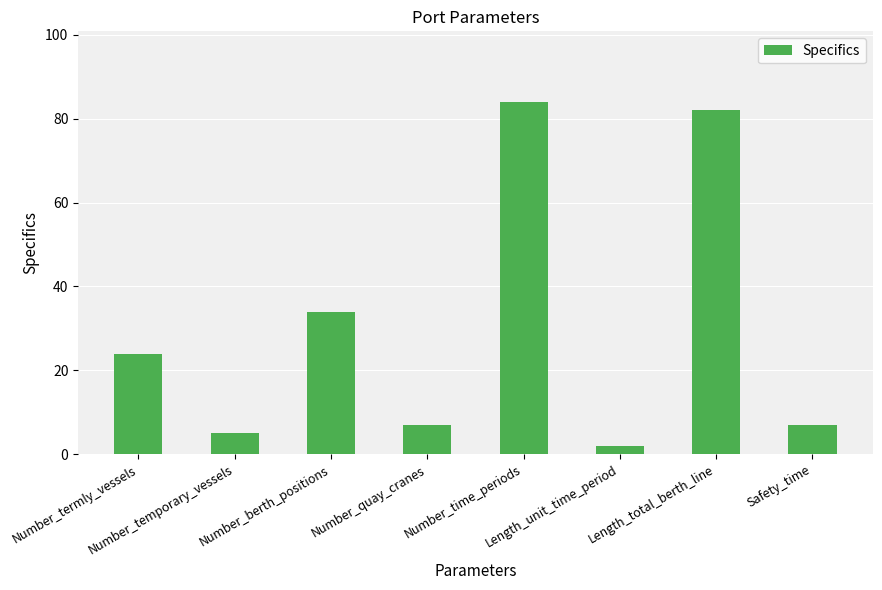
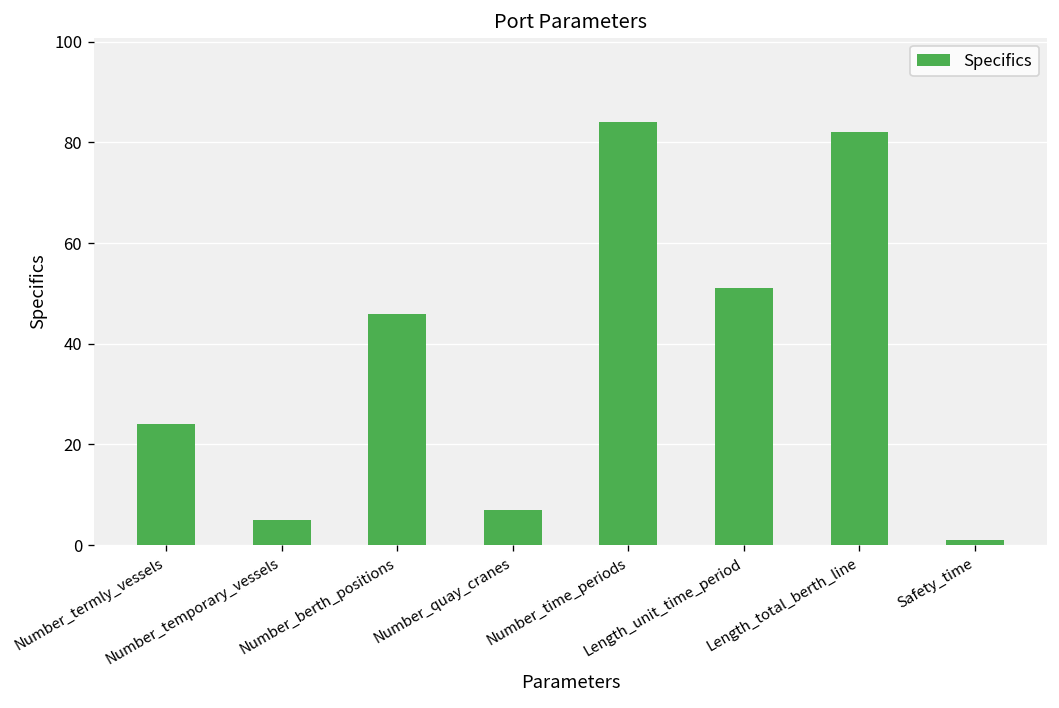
  {
    "Number_termly_vessels": 24,
    "Number_temporary_vessels": 5,
-   "Number_berth_positions": 34,
+   "Number_berth_positions": 46,
    "Number_quay_cranes": 7,
    "Number_time_periods": 84,
-   "Length_unit_time_period": 2,
+   "Length_unit_time_period": 51,
    "Length_total_berth_line": 82,
-   "Safety_time": 7
+   "Safety_time": 1
  }
